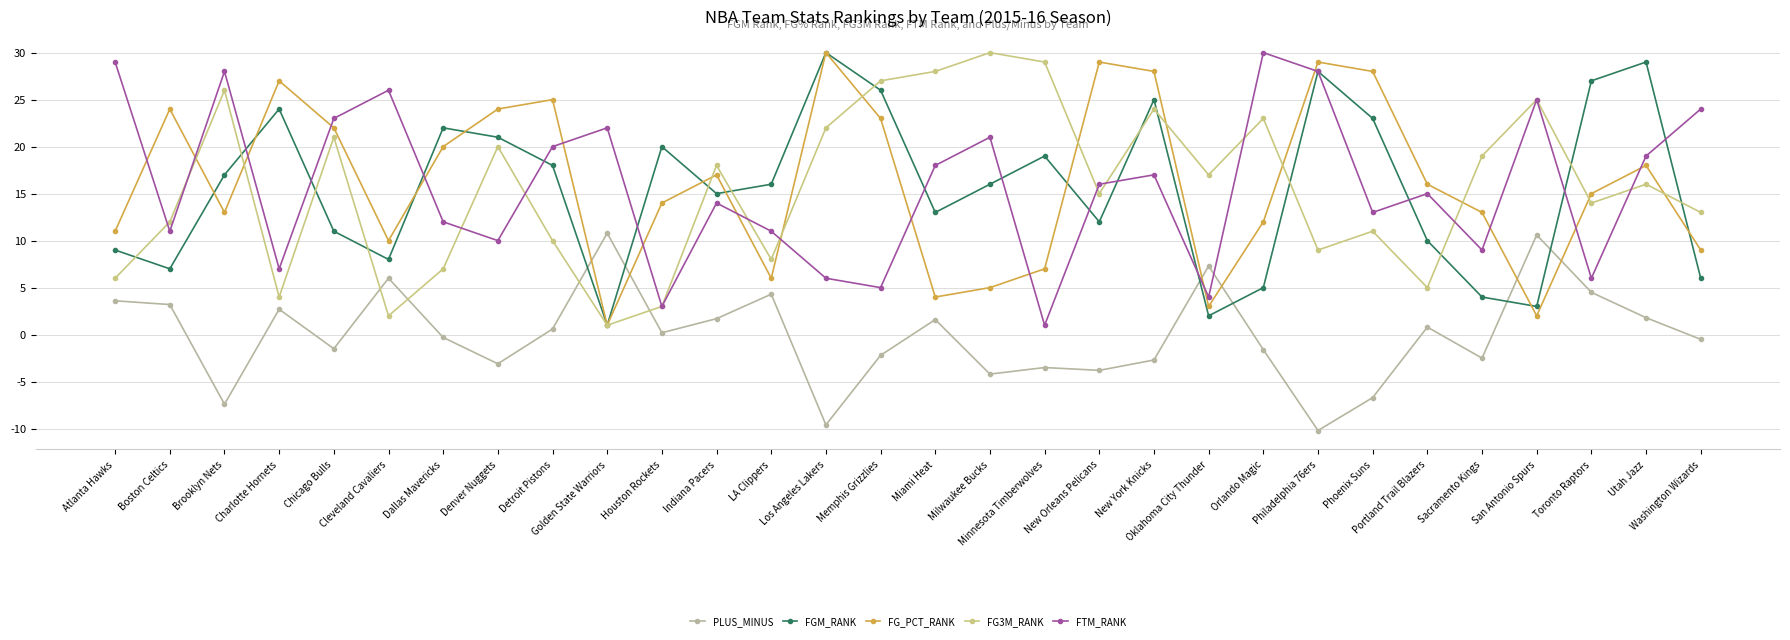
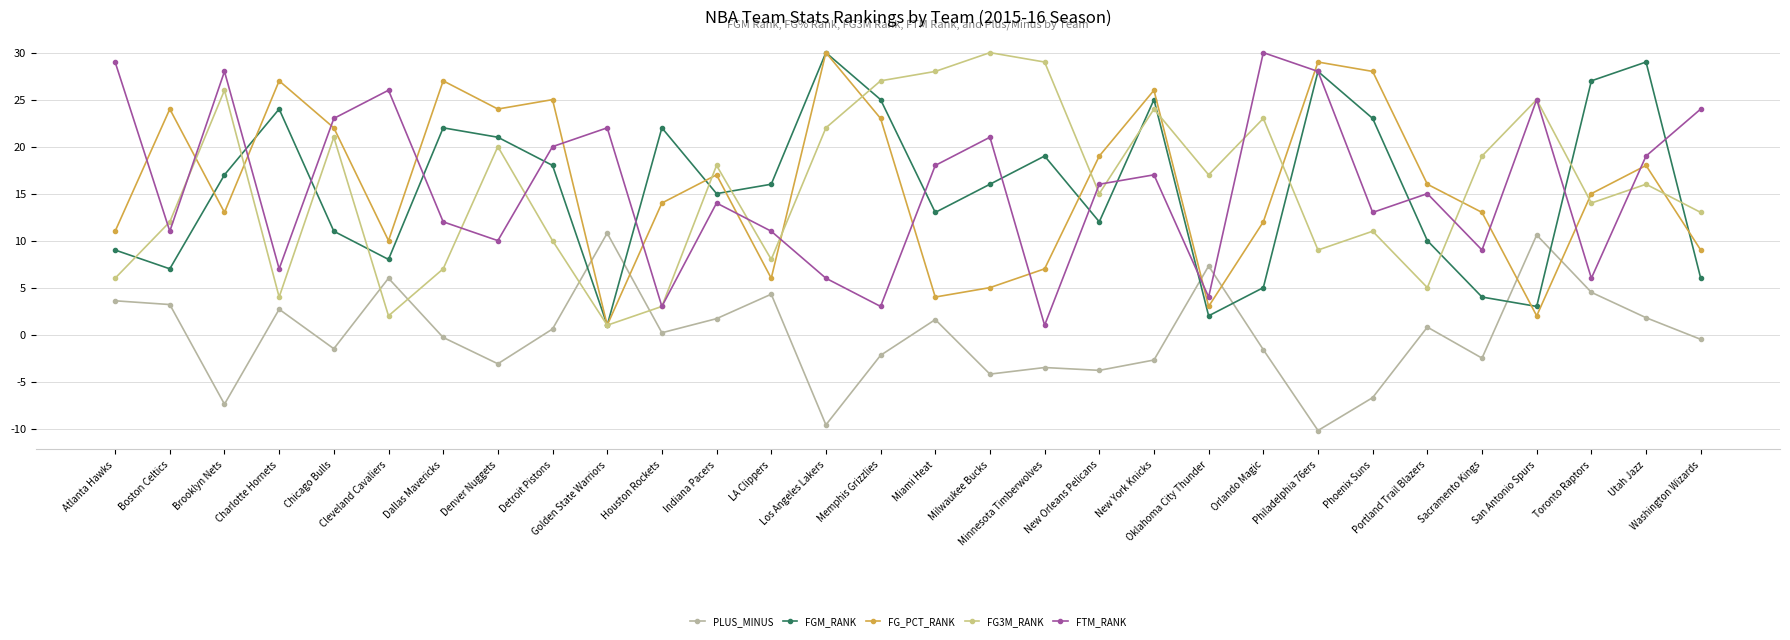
  {
    "FGM_RANK": {
      "Atlanta Hawks": 9,
      "Boston Celtics": 7,
      "Brooklyn Nets": 17,
      "Charlotte Hornets": 24,
      "Chicago Bulls": 11,
      "Cleveland Cavaliers": 8,
      "Dallas Mavericks": 22,
      "Denver Nuggets": 21,
      "Detroit Pistons": 18,
-     "Houston Rockets": 20,
+     "Houston Rockets": 22,
      "Indiana Pacers": 15,
      "LA Clippers": 16,
-     "Memphis Grizzlies": 26,
+     "Memphis Grizzlies": 25,
      "Miami Heat": 13,
      "Milwaukee Bucks": 16,
      "Minnesota Timberwolves": 19,
      "New Orleans Pelicans": 12,
      "New York Knicks": 25,
      "Oklahoma City Thunder": 2,
      "Orlando Magic": 5,
      "Phoenix Suns": 23,
      "Portland Trail Blazers": 10,
      "Sacramento Kings": 4,
      "San Antonio Spurs": 3,
      "Toronto Raptors": 27,
      "Utah Jazz": 29,
      "Washington Wizards": 6
    },
    "FG_PCT_RANK": {
      "Atlanta Hawks": 11,
      "Boston Celtics": 24,
      "Brooklyn Nets": 13,
      "Charlotte Hornets": 27,
      "Chicago Bulls": 22,
      "Cleveland Cavaliers": 10,
-     "Dallas Mavericks": 20,
+     "Dallas Mavericks": 27,
      "Denver Nuggets": 24,
      "Detroit Pistons": 25,
      "Houston Rockets": 14,
      "Indiana Pacers": 17,
      "LA Clippers": 6,
      "Memphis Grizzlies": 23,
      "Miami Heat": 4,
      "Milwaukee Bucks": 5,
      "Minnesota Timberwolves": 7,
-     "New Orleans Pelicans": 29,
-     "New York Knicks": 28,
+     "New Orleans Pelicans": 19,
+     "New York Knicks": 26,
      "Oklahoma City Thunder": 3,
      "Orlando Magic": 12,
      "Philadelphia 76ers": 29,
      "Phoenix Suns": 28,
      "Portland Trail Blazers": 16,
      "Sacramento Kings": 13,
      "San Antonio Spurs": 2,
      "Toronto Raptors": 15,
      "Utah Jazz": 18,
      "Washington Wizards": 9
    },
    "FTM_RANK": {
      "Atlanta Hawks": 29,
      "Boston Celtics": 11,
      "Brooklyn Nets": 28,
      "Charlotte Hornets": 7,
      "Chicago Bulls": 23,
      "Cleveland Cavaliers": 26,
      "Dallas Mavericks": 12,
      "Denver Nuggets": 10,
      "Detroit Pistons": 20,
      "Golden State Warriors": 22,
      "Indiana Pacers": 14,
      "LA Clippers": 11,
      "Los Angeles Lakers": 6,
-     "Memphis Grizzlies": 5,
+     "Memphis Grizzlies": 3,
      "Miami Heat": 18,
      "Milwaukee Bucks": 21,
      "Minnesota Timberwolves": 1,
      "New Orleans Pelicans": 16,
      "New York Knicks": 17,
      "Oklahoma City Thunder": 4,
      "Orlando Magic": 30,
      "Phoenix Suns": 13,
      "Portland Trail Blazers": 15,
      "Sacramento Kings": 9,
      "Toronto Raptors": 6,
      "Utah Jazz": 19,
      "Washington Wizards": 24
    }
  }
